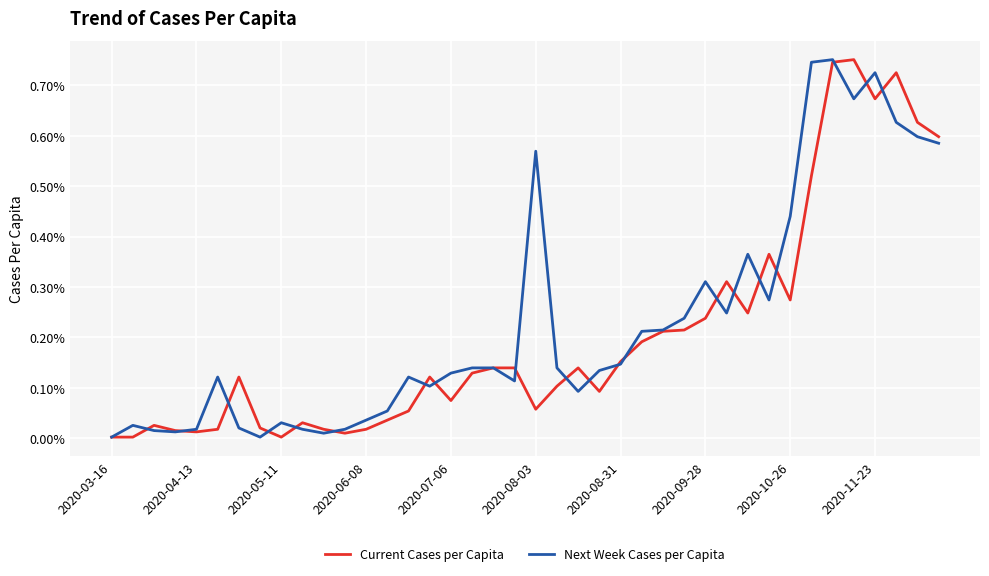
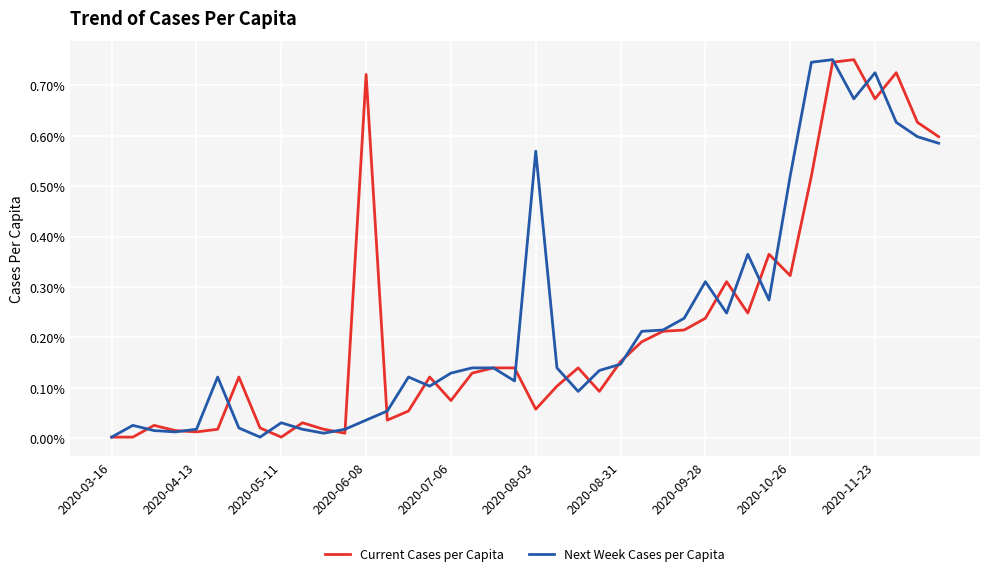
  {
    "Current Cases per Capita": {
      "2020-04-13": "0.01%",
      "2020-05-11": "0.00%",
-     "2020-06-08": "0.02%",
+     "2020-06-08": "0.72%",
      "2020-07-06": "0.08%",
      "2020-08-03": "0.06%",
      "2020-08-31": "0.15%",
      "2020-09-28": "0.24%",
-     "2020-10-26": "0.27%",
+     "2020-10-26": "0.32%",
      "2020-11-23": "0.67%"
    },
    "Next Week Cases per Capita": {
      "2020-04-13": "0.02%",
      "2020-05-11": "0.03%",
      "2020-06-08": "0.04%",
      "2020-07-06": "0.13%",
      "2020-08-03": "0.57%",
      "2020-08-31": "0.15%",
      "2020-09-28": "0.31%",
-     "2020-10-26": "0.44%",
+     "2020-10-26": "0.52%",
      "2020-11-23": "0.72%"
    }
  }
